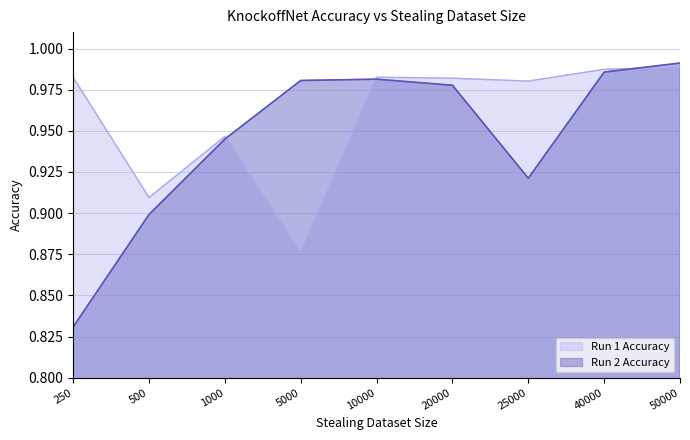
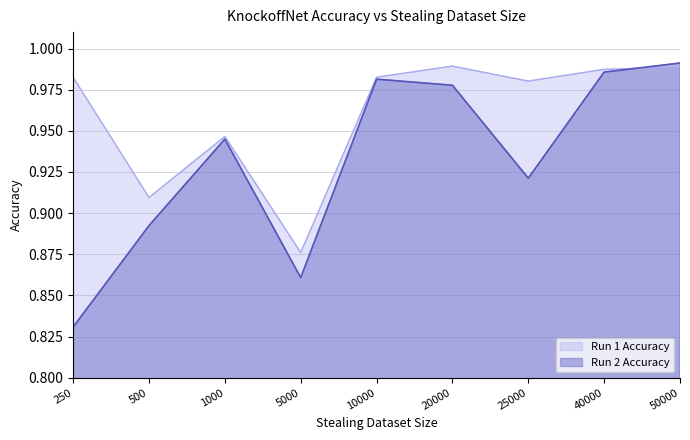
  {
    "Run 1 Accuracy": {
      "250": 0.983,
      "500": 0.910,
      "1000": 0.947,
      "5000": 0.876,
-     "20000": 0.982,
+     "20000": 0.989,
      "25000": 0.980,
      "40000": 0.987,
      "50000": 0.989
    },
    "Run 2 Accuracy": {
      "250": 0.831,
-     "500": 0.899,
+     "500": 0.892,
      "1000": 0.945,
-     "5000": 0.981,
+     "5000": 0.861,
      "20000": 0.978,
      "25000": 0.921,
      "40000": 0.986,
      "50000": 0.991
    }
  }
